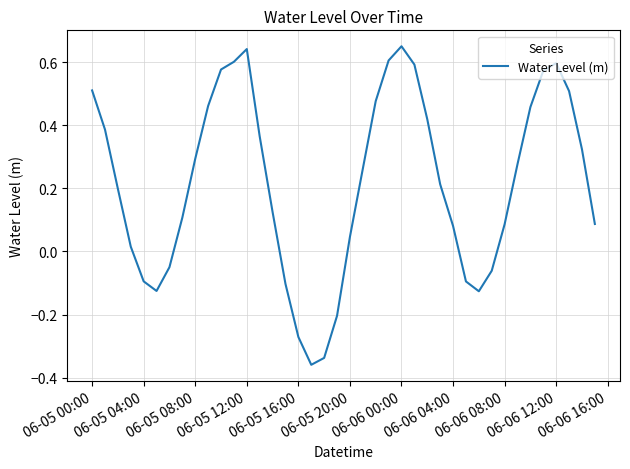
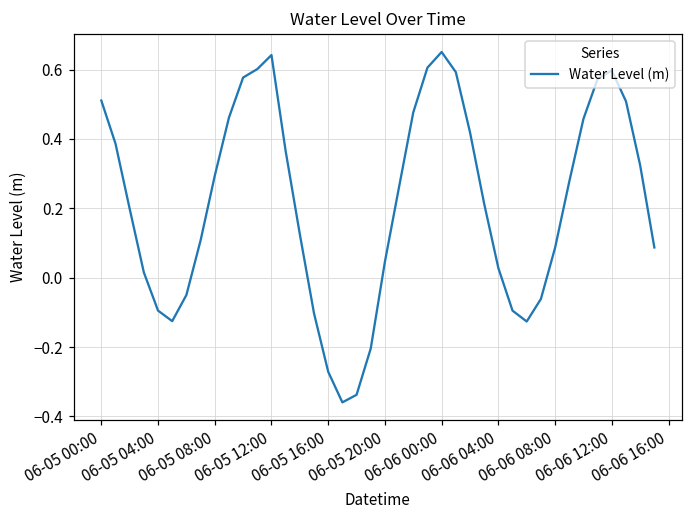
  {
    "06-05 00:00": 0.51,
    "06-05 04:00": -0.09,
    "06-05 08:00": 0.29,
    "06-05 12:00": 0.64,
    "06-05 16:00": -0.27,
    "06-05 20:00": 0.05,
    "06-06 00:00": 0.65,
-   "06-06 04:00": 0.08,
+   "06-06 04:00": 0.03,
    "06-06 08:00": 0.09
  }
